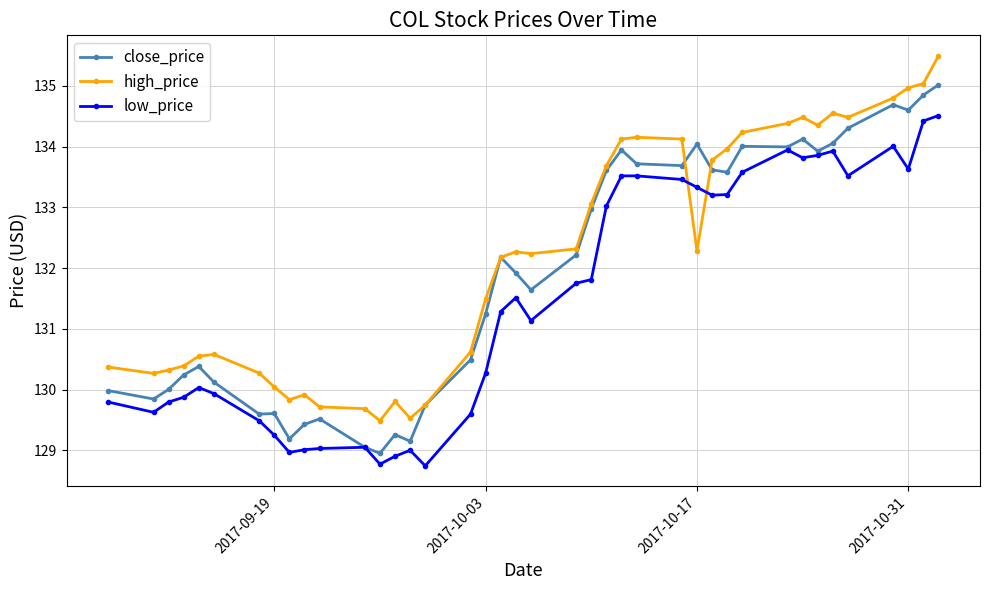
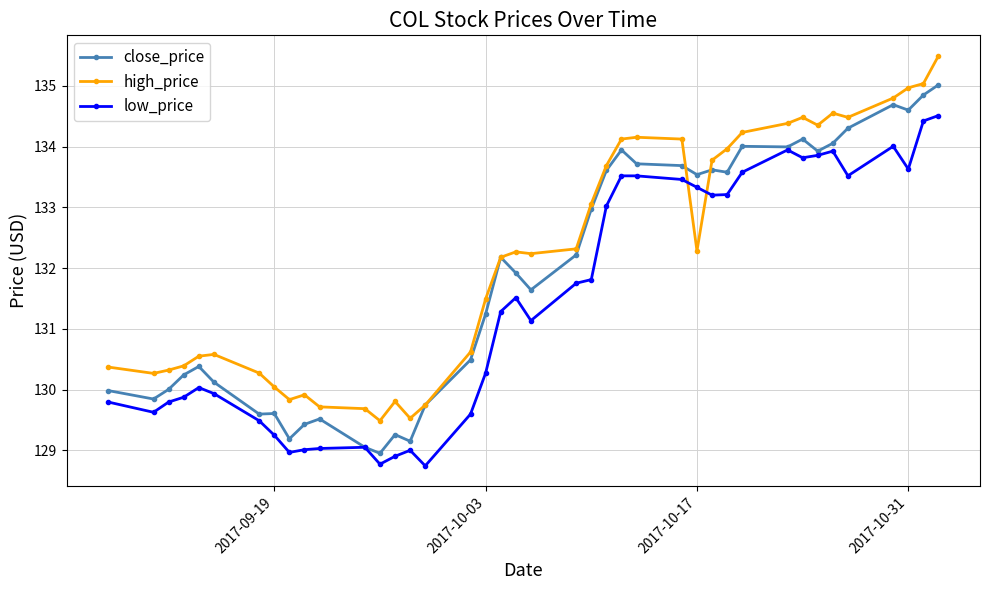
  {
    "close_price": {
      "2017-09-19": 129.6,
      "2017-10-03": 131.2,
-     "2017-10-17": 134.0,
+     "2017-10-17": 133.5,
      "2017-10-31": 134.6
    },
    "high_price": {
      "2017-09-19": 130.0,
      "2017-10-03": 131.5,
      "2017-10-17": 132.3,
      "2017-10-31": 135.0
    },
    "low_price": {
      "2017-09-19": 129.3,
      "2017-10-03": 130.3,
      "2017-10-17": 133.3,
      "2017-10-31": 133.6
    }
  }
